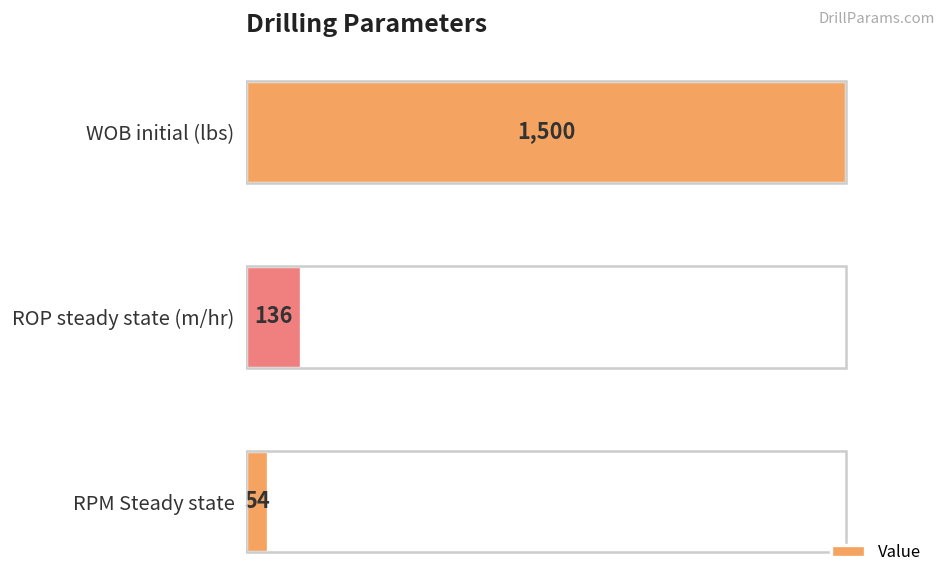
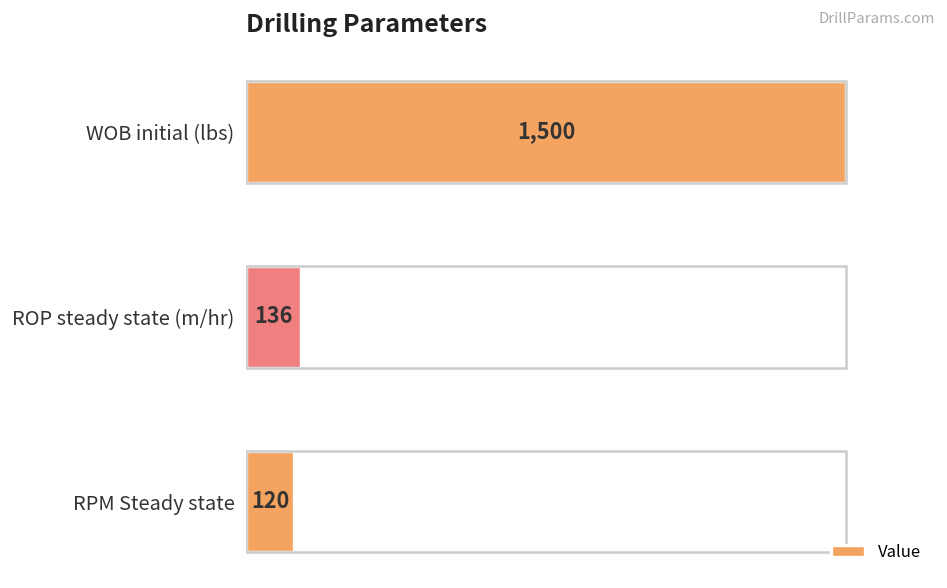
  {
    "WOB initial (lbs)": "1,500",
    "ROP steady state (m/hr)": "136",
-   "RPM Steady state": "54"
+   "RPM Steady state": "120"
  }
